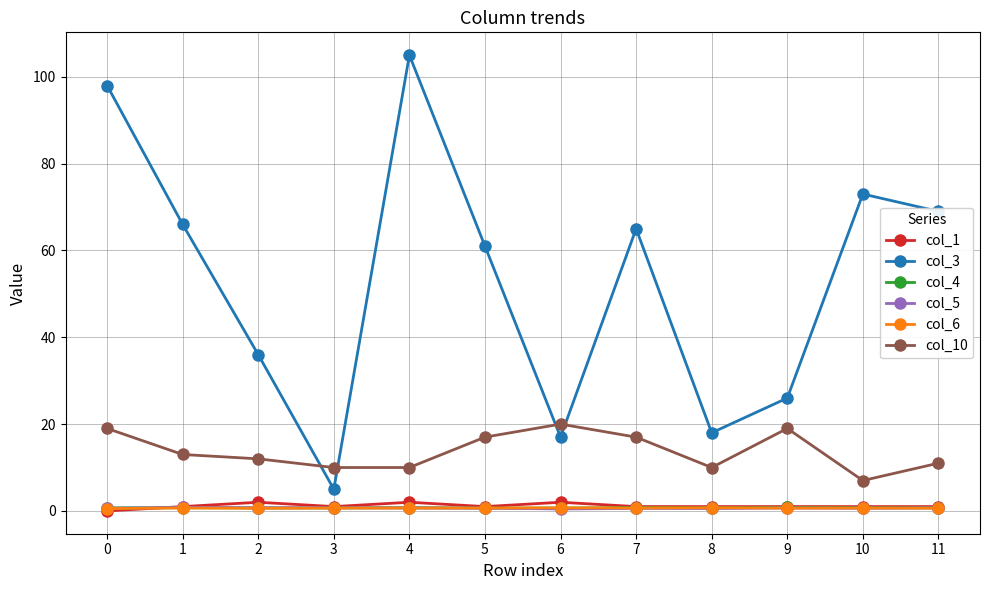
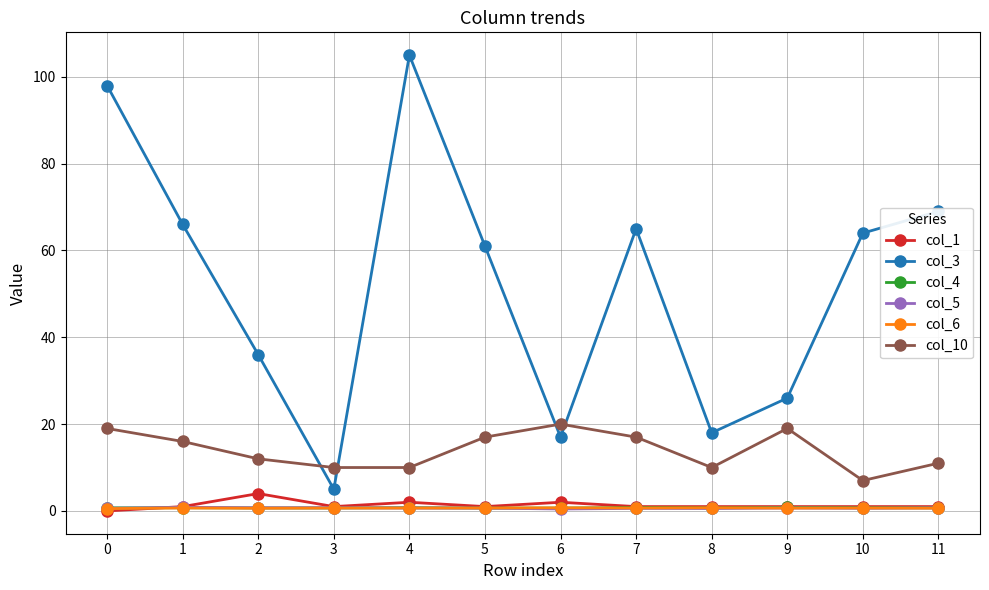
  {
    "col_1": {
-     "2": 2,
+     "2": 4,
      "4": 2,
      "6": 2
    },
    "col_3": {
      "0": 98,
      "1": 66,
      "2": 36,
      "3": 5,
      "4": 105,
      "5": 61,
      "6": 17,
      "7": 65,
      "8": 18,
      "9": 26,
-     "10": 73
+     "10": 64
    },
    "col_10": {
      "0": 19,
-     "1": 13,
+     "1": 16,
      "2": 12,
      "3": 10,
      "4": 10,
      "5": 17,
      "6": 20,
      "7": 17,
      "8": 10,
      "9": 19,
      "10": 7,
      "11": 11
    }
  }
